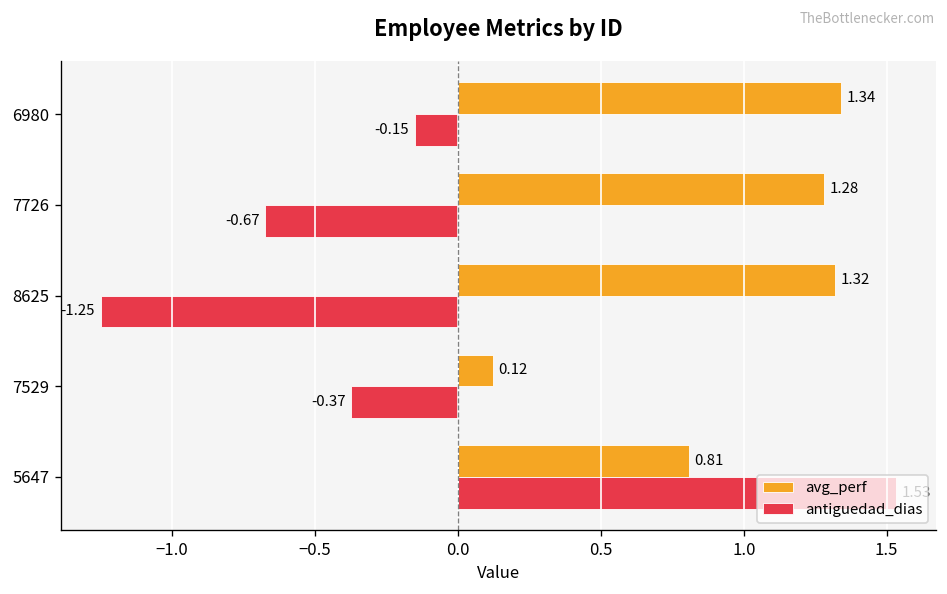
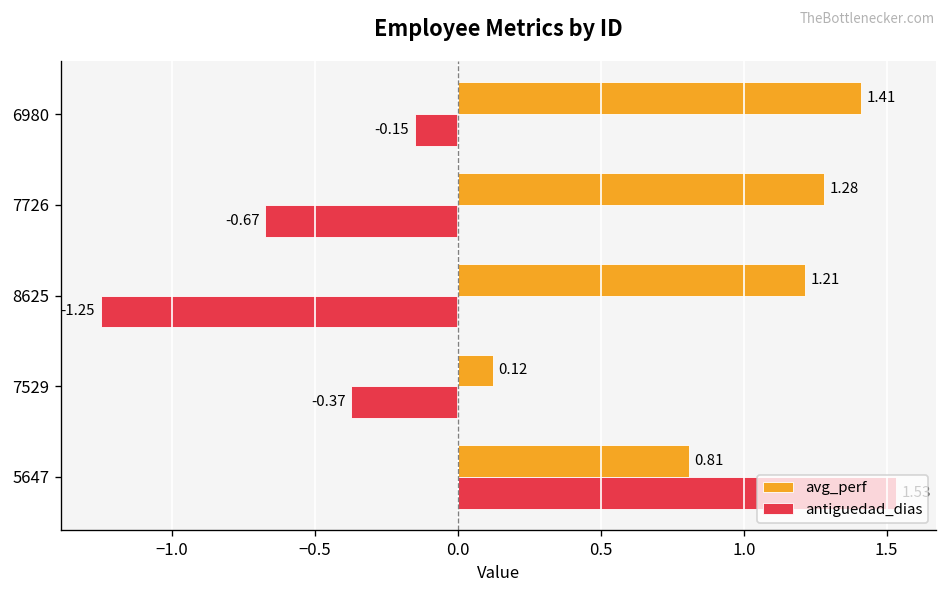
  {
    "avg_perf": {
-     "6980": 1.34,
+     "6980": 1.41,
      "7726": 1.28,
-     "8625": 1.32,
+     "8625": 1.21,
      "7529": 0.12,
      "5647": 0.81
    },
    "antiguedad_dias": {
      "6980": -0.15,
      "7726": -0.67,
      "8625": -1.25,
      "7529": -0.37
    }
  }
